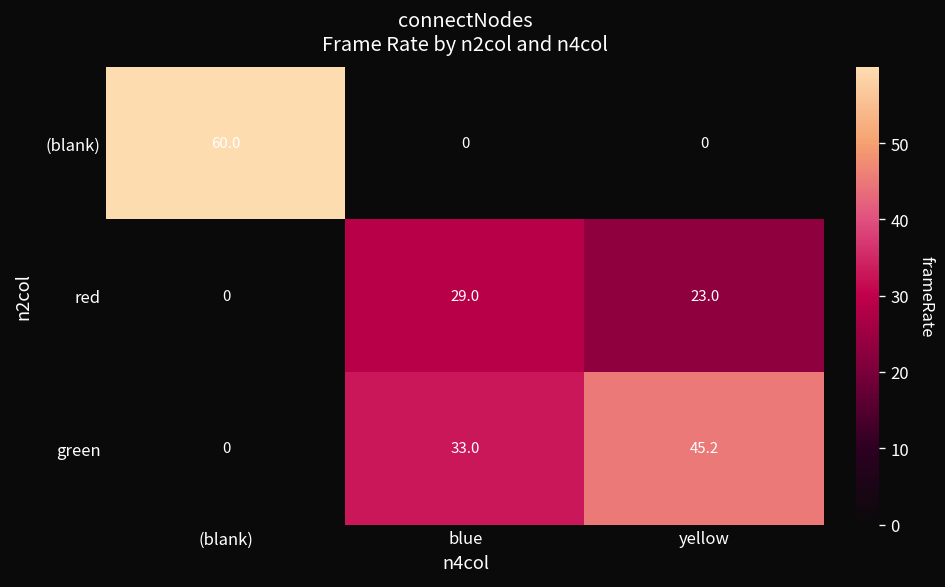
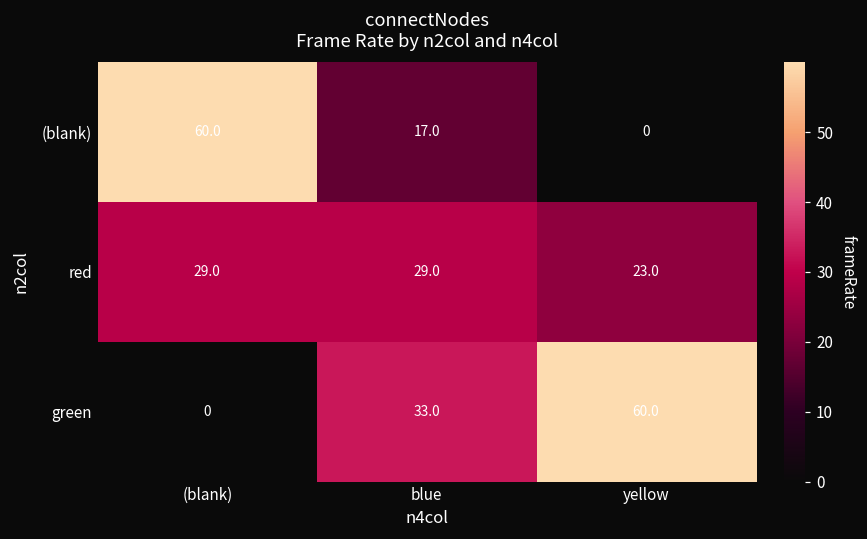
  {
    "(blank)": {
      "(blank)": 60.0,
-     "blue": 0,
+     "blue": 17.0,
      "yellow": 0
    },
    "red": {
-     "(blank)": 0,
+     "(blank)": 29.0,
      "blue": 29.0,
      "yellow": 23.0
    },
    "green": {
      "(blank)": 0,
      "blue": 33.0,
-     "yellow": 45.2
+     "yellow": 60.0
    }
  }
